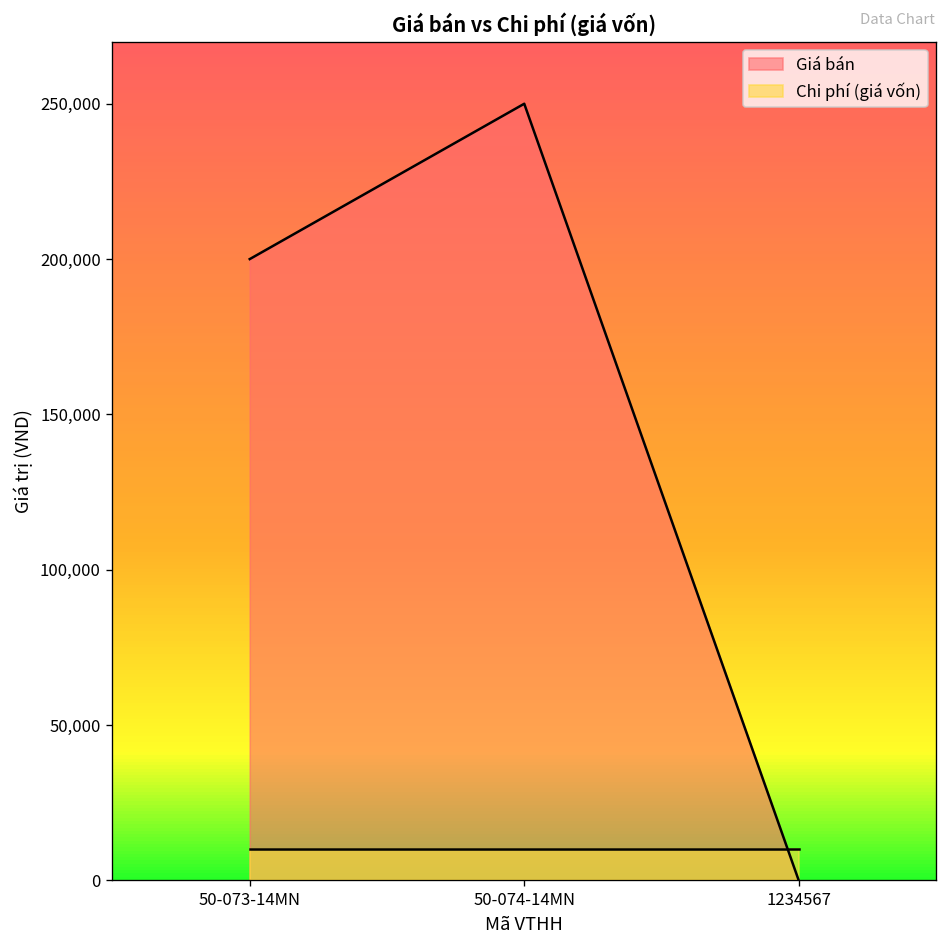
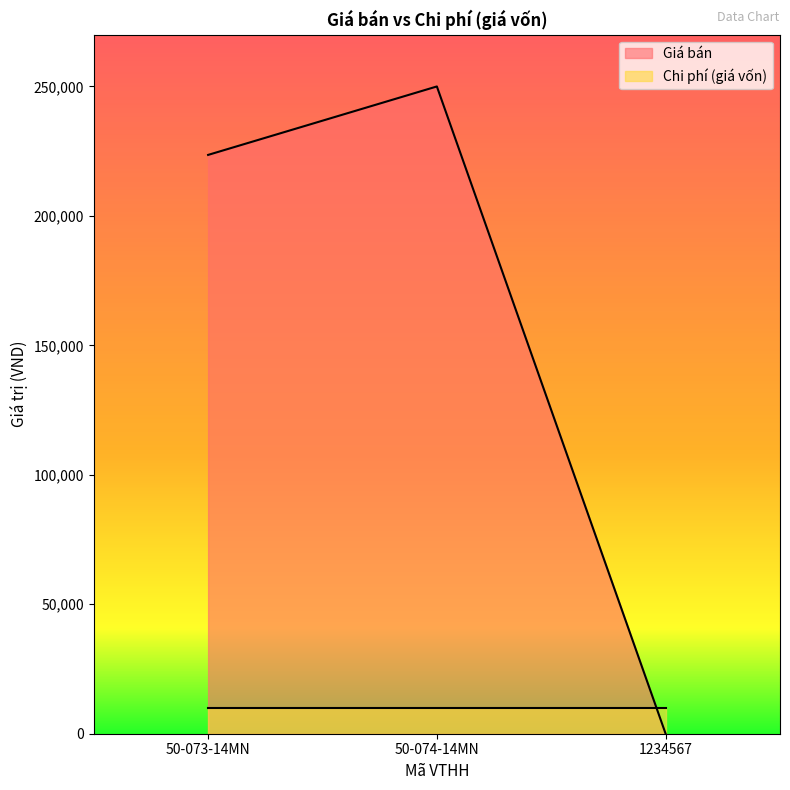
  {
    "Giá bán": {
-     "50-073-14MN": "200,000",
+     "50-073-14MN": "224,000",
      "50-074-14MN": "250,000",
      "1234567": "0"
    },
    "Chi phí (giá vốn)": {
      "50-073-14MN": "10,000",
      "50-074-14MN": "10,000",
      "1234567": "10,000"
    }
  }
